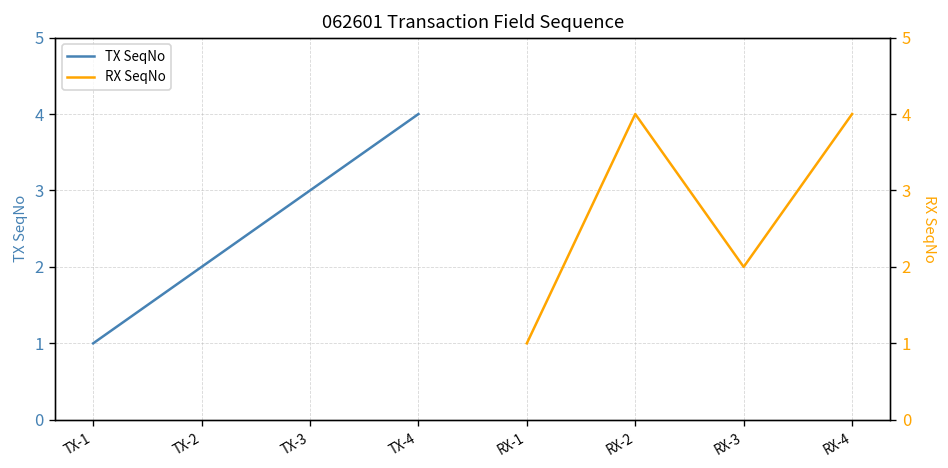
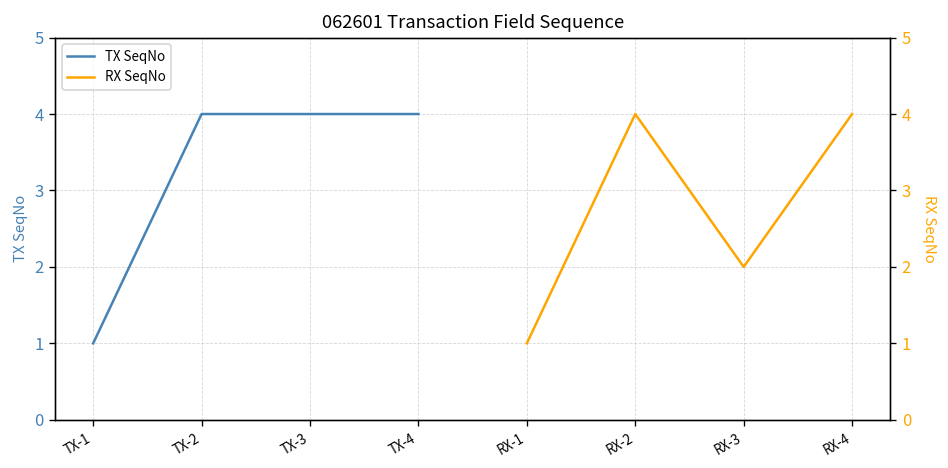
  {
    "TX SeqNo": {
      "TX-1": 1,
-     "TX-2": 2,
-     "TX-3": 3,
+     "TX-2": 4,
+     "TX-3": 4,
      "TX-4": 4
    },
    "RX SeqNo": {
      "RX-1": 1.0,
      "RX-2": 4.0,
      "RX-3": 2.0,
      "RX-4": 4.0
    }
  }
